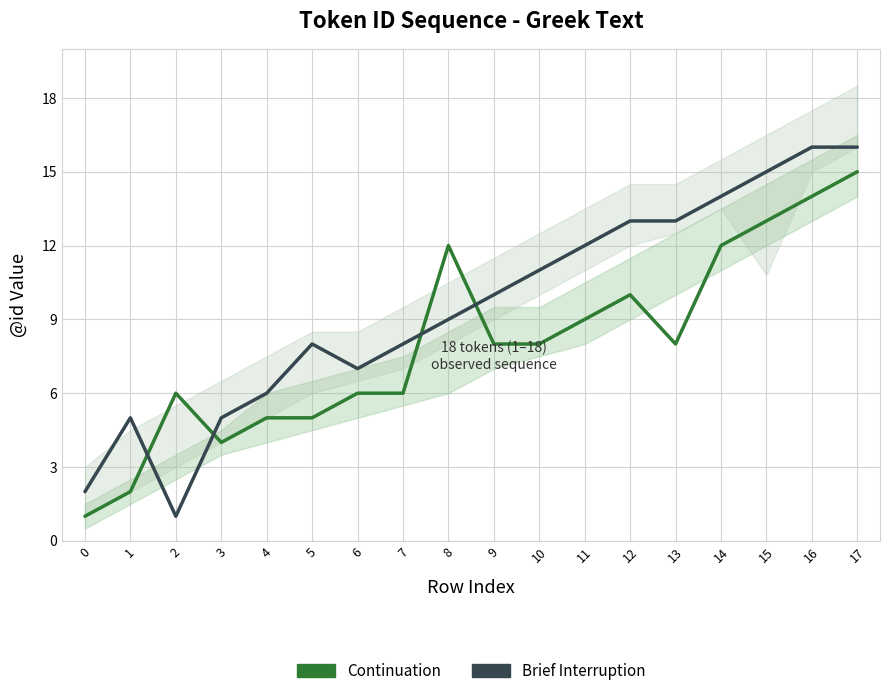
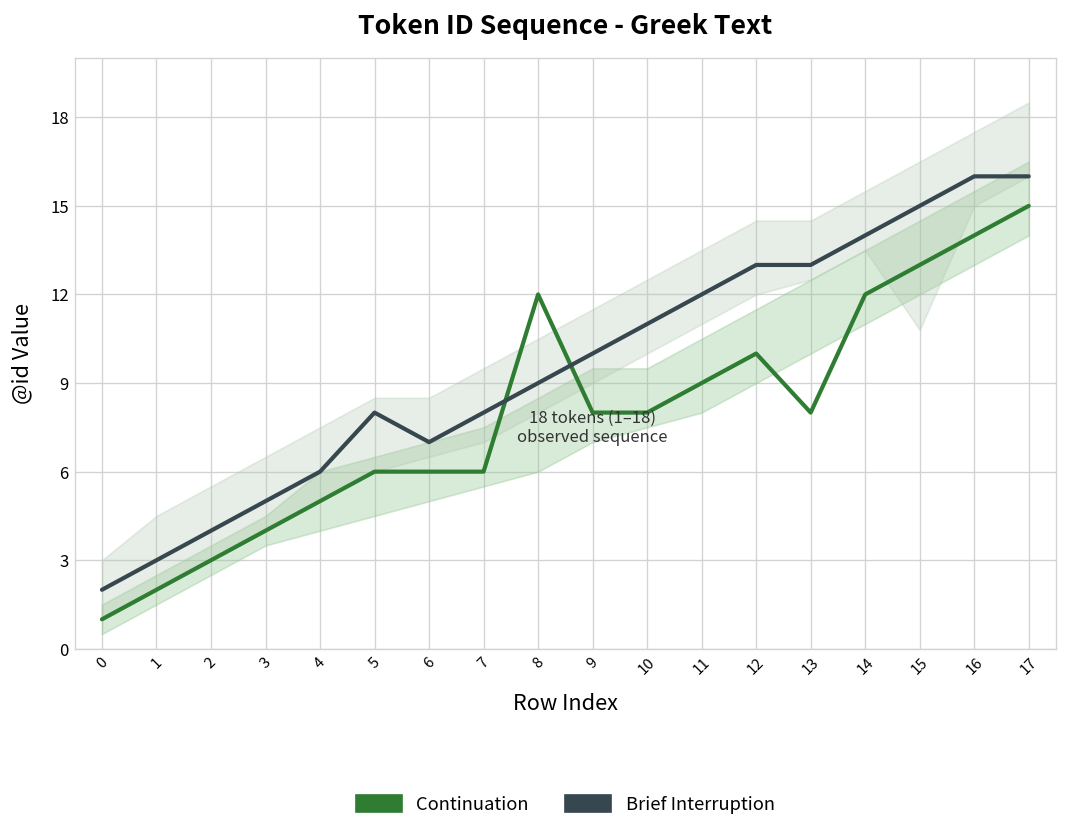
  {
    "Continuation": {
      "0": 1,
      "1": 2,
-     "2": 6,
+     "2": 3,
      "3": 4,
      "4": 5,
-     "5": 5,
+     "5": 6,
      "6": 6,
      "7": 6,
      "8": 12,
      "11": 9,
      "12": 10,
      "13": 8,
      "14": 12,
      "15": 13,
      "16": 14,
      "17": 15
    },
    "Brief Interruption": {
      "0": 2,
-     "1": 5,
-     "2": 1,
+     "1": 3,
+     "2": 4,
      "3": 5,
      "5": 8,
      "7": 8,
      "8": 9,
      "9": 10,
      "10": 11,
      "11": 12,
      "12": 13,
      "13": 13,
      "14": 14,
      "15": 15,
      "16": 16,
      "17": 16
    }
  }
